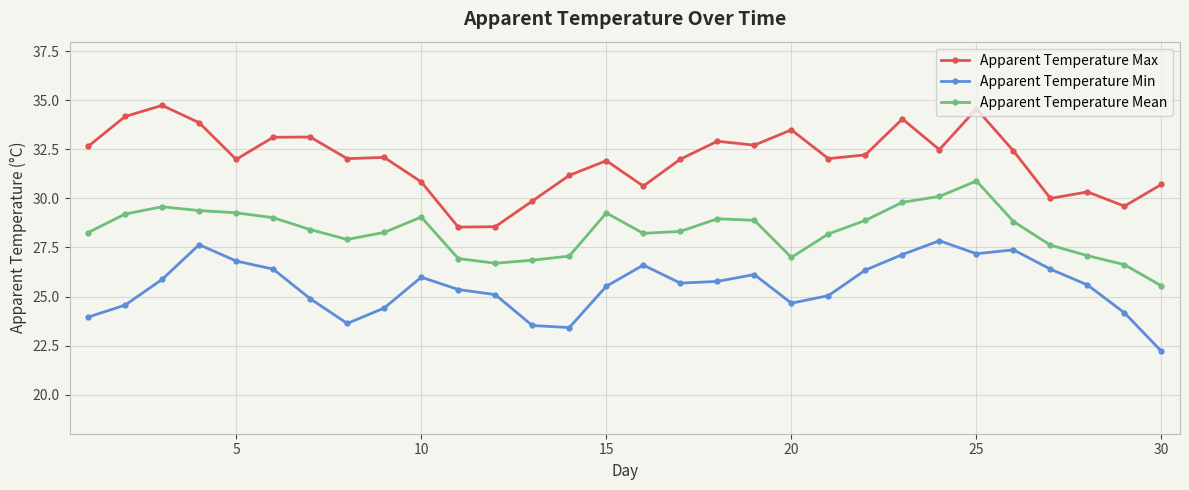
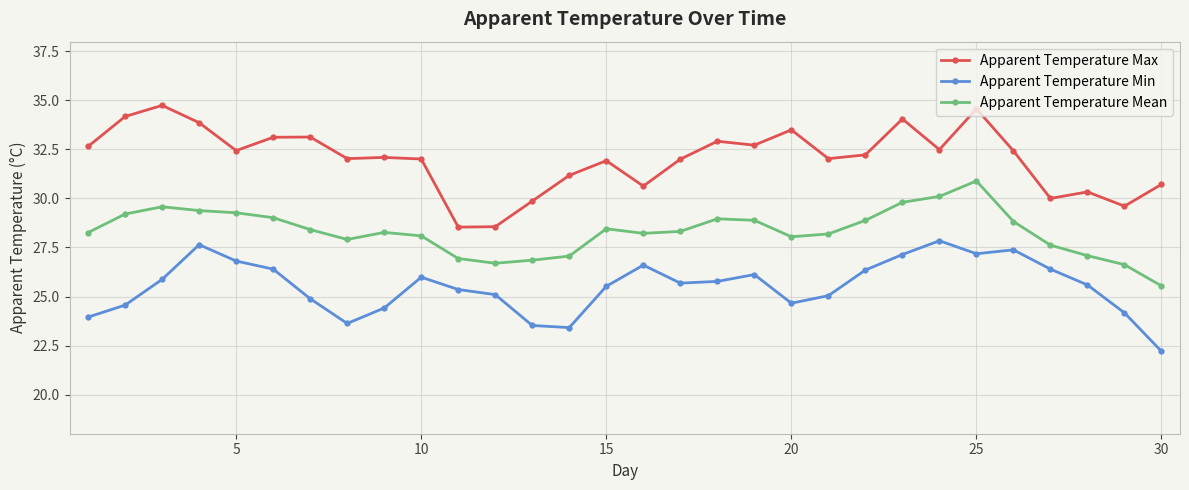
  {
    "Apparent Temperature Max": {
-     "5": 32.0,
-     "10": 30.8,
+     "5": 32.4,
+     "10": 32.0,
      "15": 31.9,
      "20": 33.5,
      "30": 30.7
    },
    "Apparent Temperature Min": {
      "5": 26.8,
      "10": 26.0,
      "15": 25.5,
      "20": 24.7,
      "25": 27.2,
      "30": 22.2
    },
    "Apparent Temperature Mean": {
      "5": 29.3,
-     "10": 29.1,
-     "15": 29.3,
-     "20": 27.0,
+     "10": 28.1,
+     "15": 28.5,
+     "20": 28.0,
      "25": 30.9,
      "30": 25.5
    }
  }
